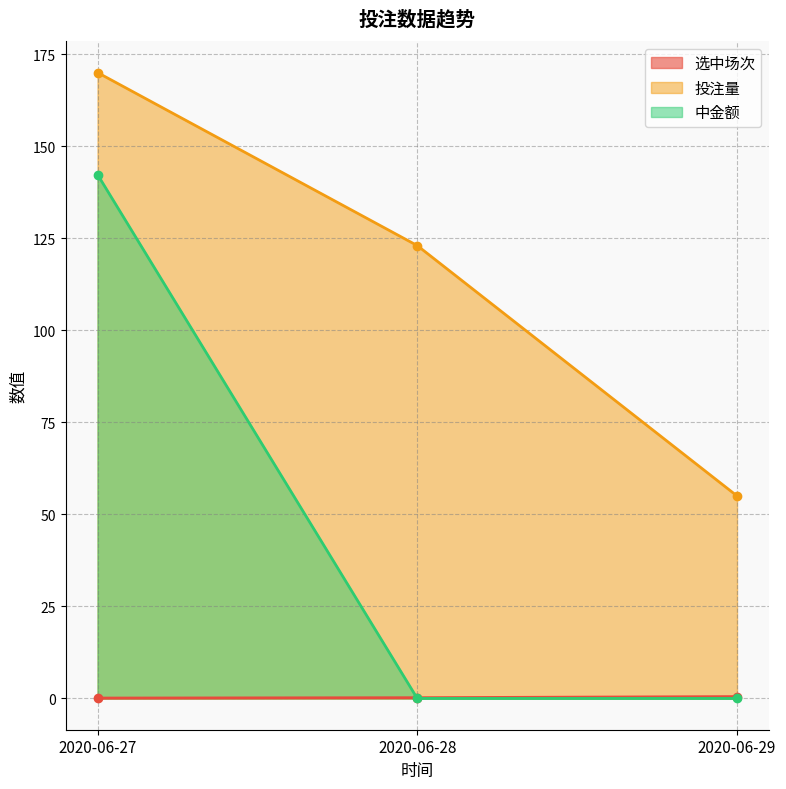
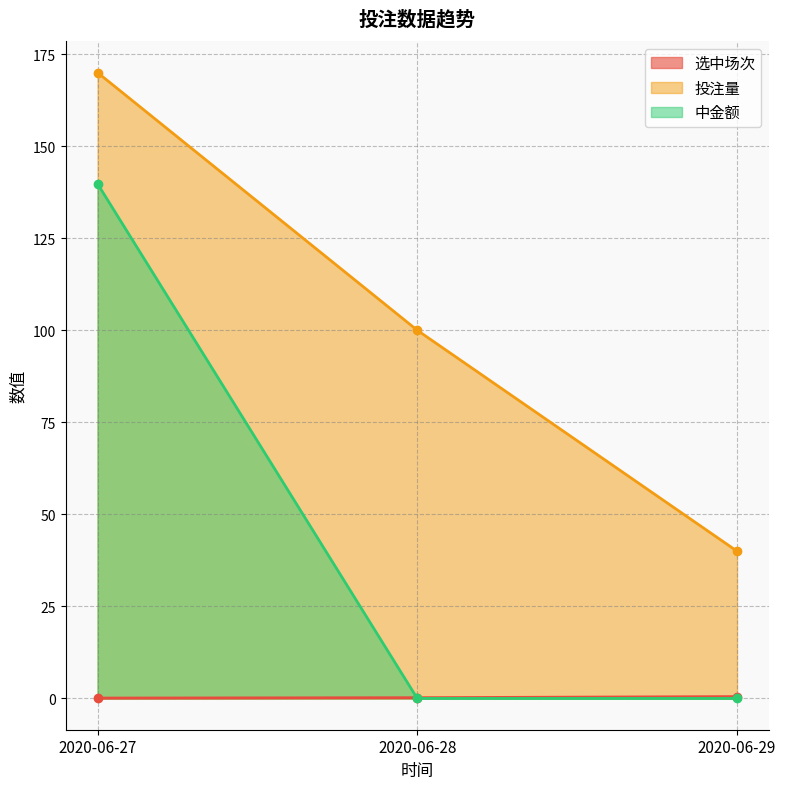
  {
    "选中场次": {
      "2020-06-27": 0
    },
    "投注量": {
      "2020-06-27": 170,
-     "2020-06-28": 123,
-     "2020-06-29": 55
+     "2020-06-28": 100,
+     "2020-06-29": 40
    },
    "中金额": {
-     "2020-06-27": 142
+     "2020-06-27": 140
    }
  }
